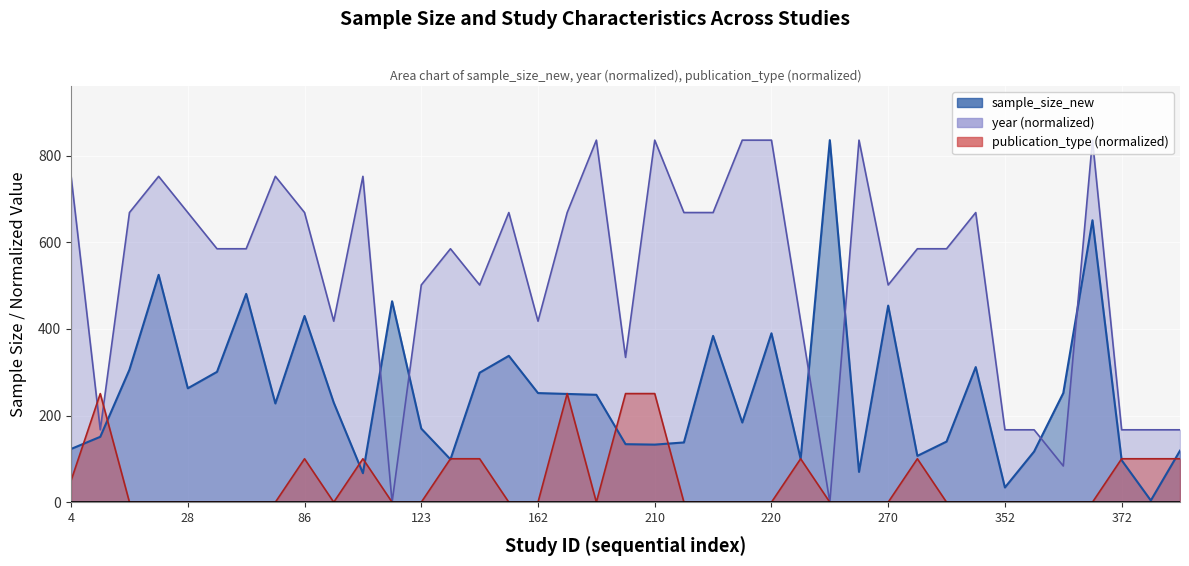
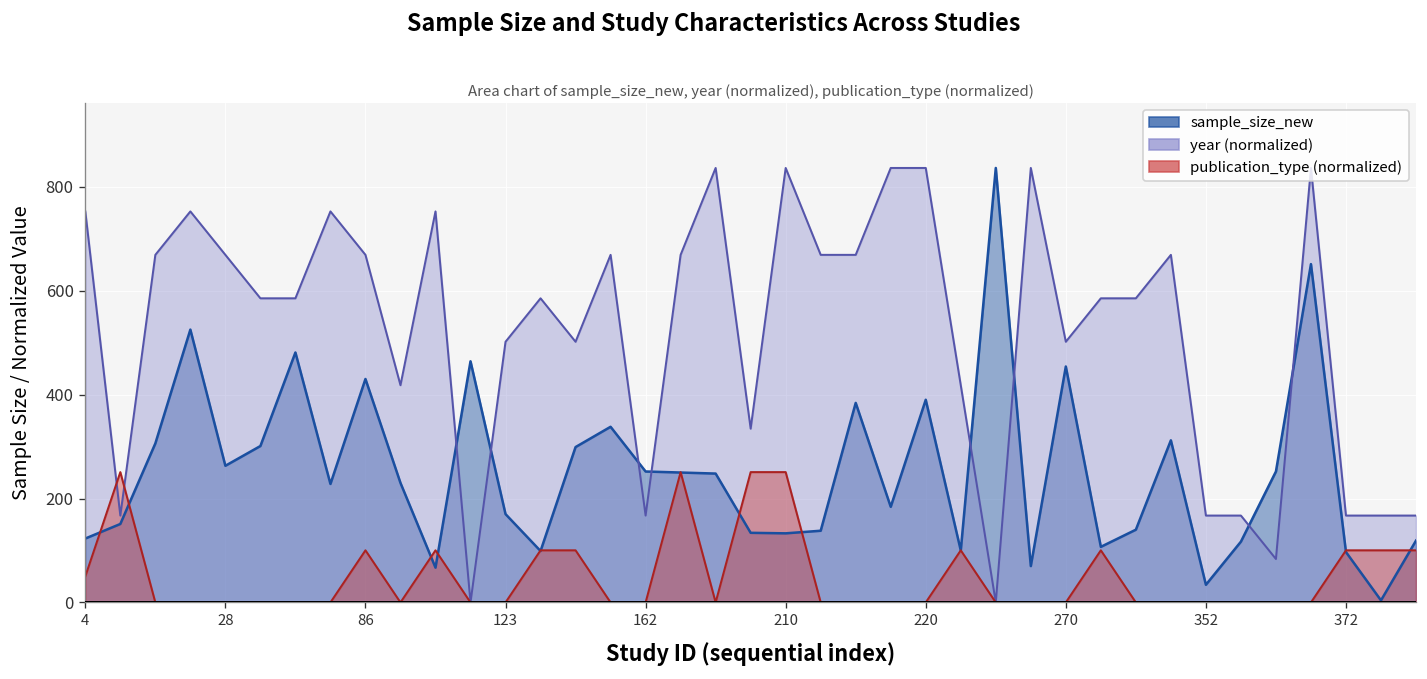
  {
    "sample_size_new": {
      "4": 120,
      "28": 260,
      "86": 430,
      "123": 170,
      "162": 250,
      "210": 130,
      "220": 390,
      "270": 450,
      "352": 30
    },
    "year (normalized)": {
      "4": 750,
      "28": 670,
      "86": 670,
      "123": 500,
-     "162": 420,
+     "162": 170,
      "210": 840,
      "220": 840,
      "270": 500,
      "352": 170,
      "372": 170
    },
    "publication_type (normalized)": {
      "4": 50,
      "28": 0,
      "86": 100,
      "123": 0,
      "162": 0,
      "210": 250,
      "220": 0,
      "270": 0,
      "352": 0
    }
  }
